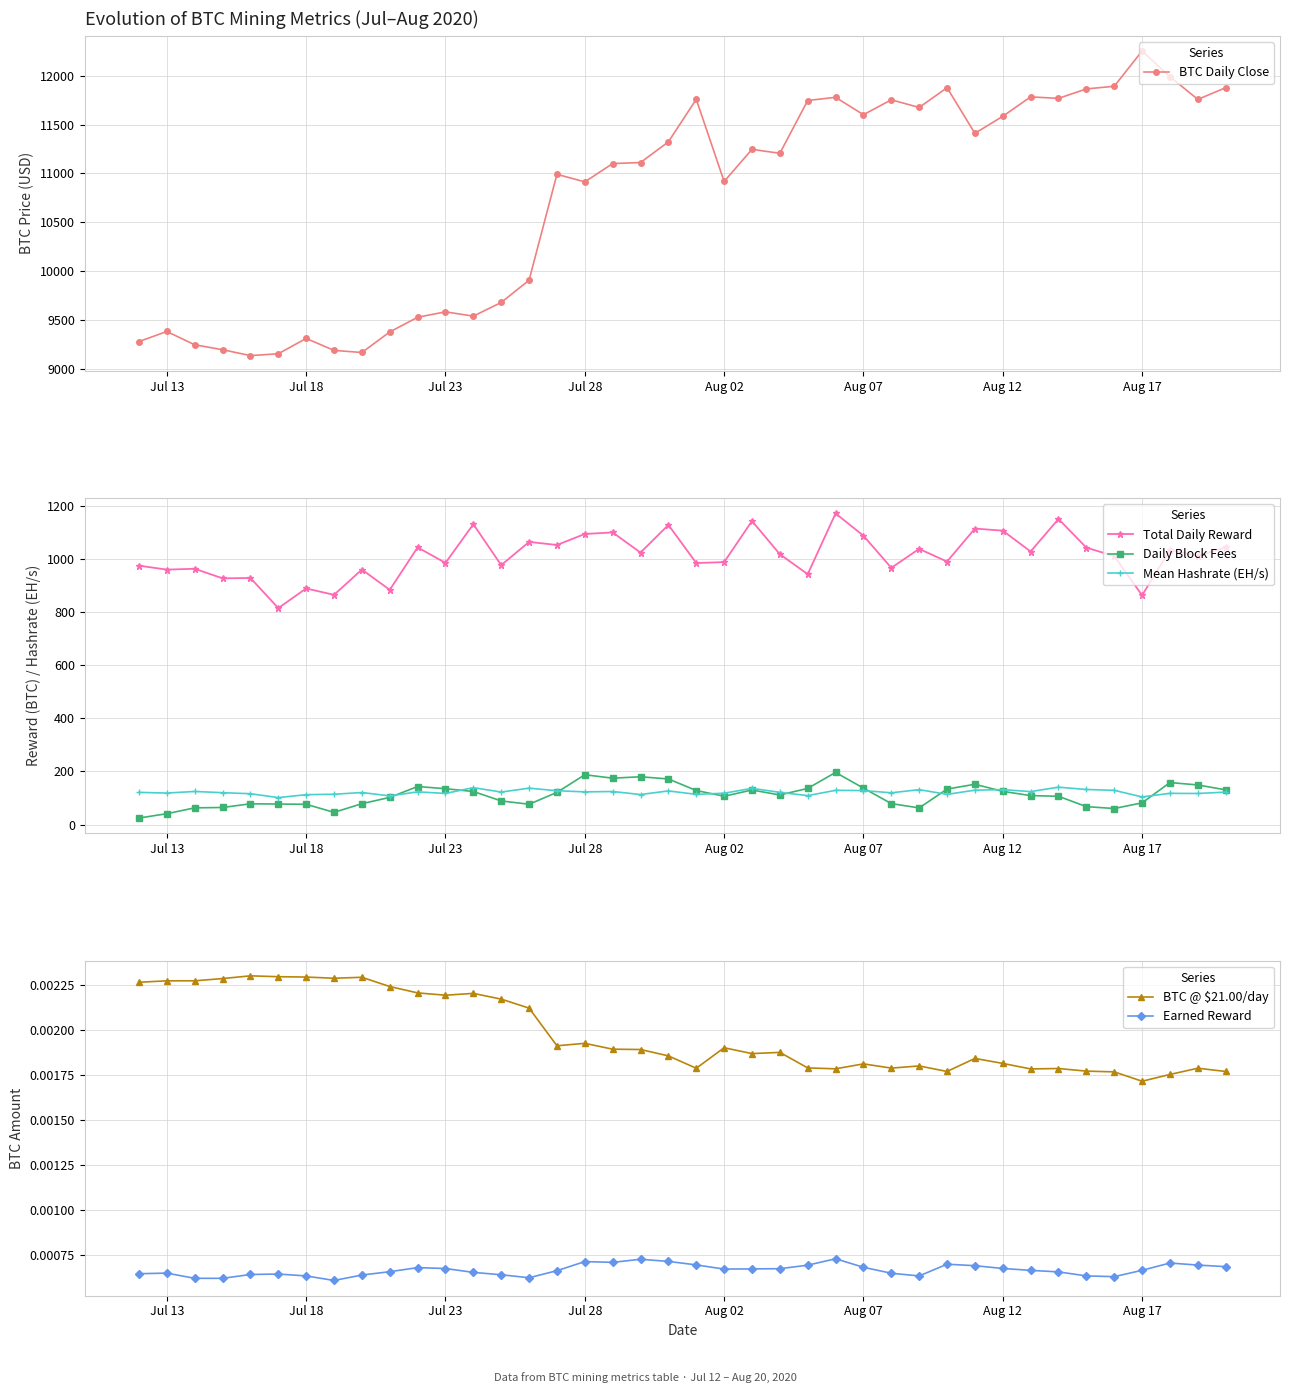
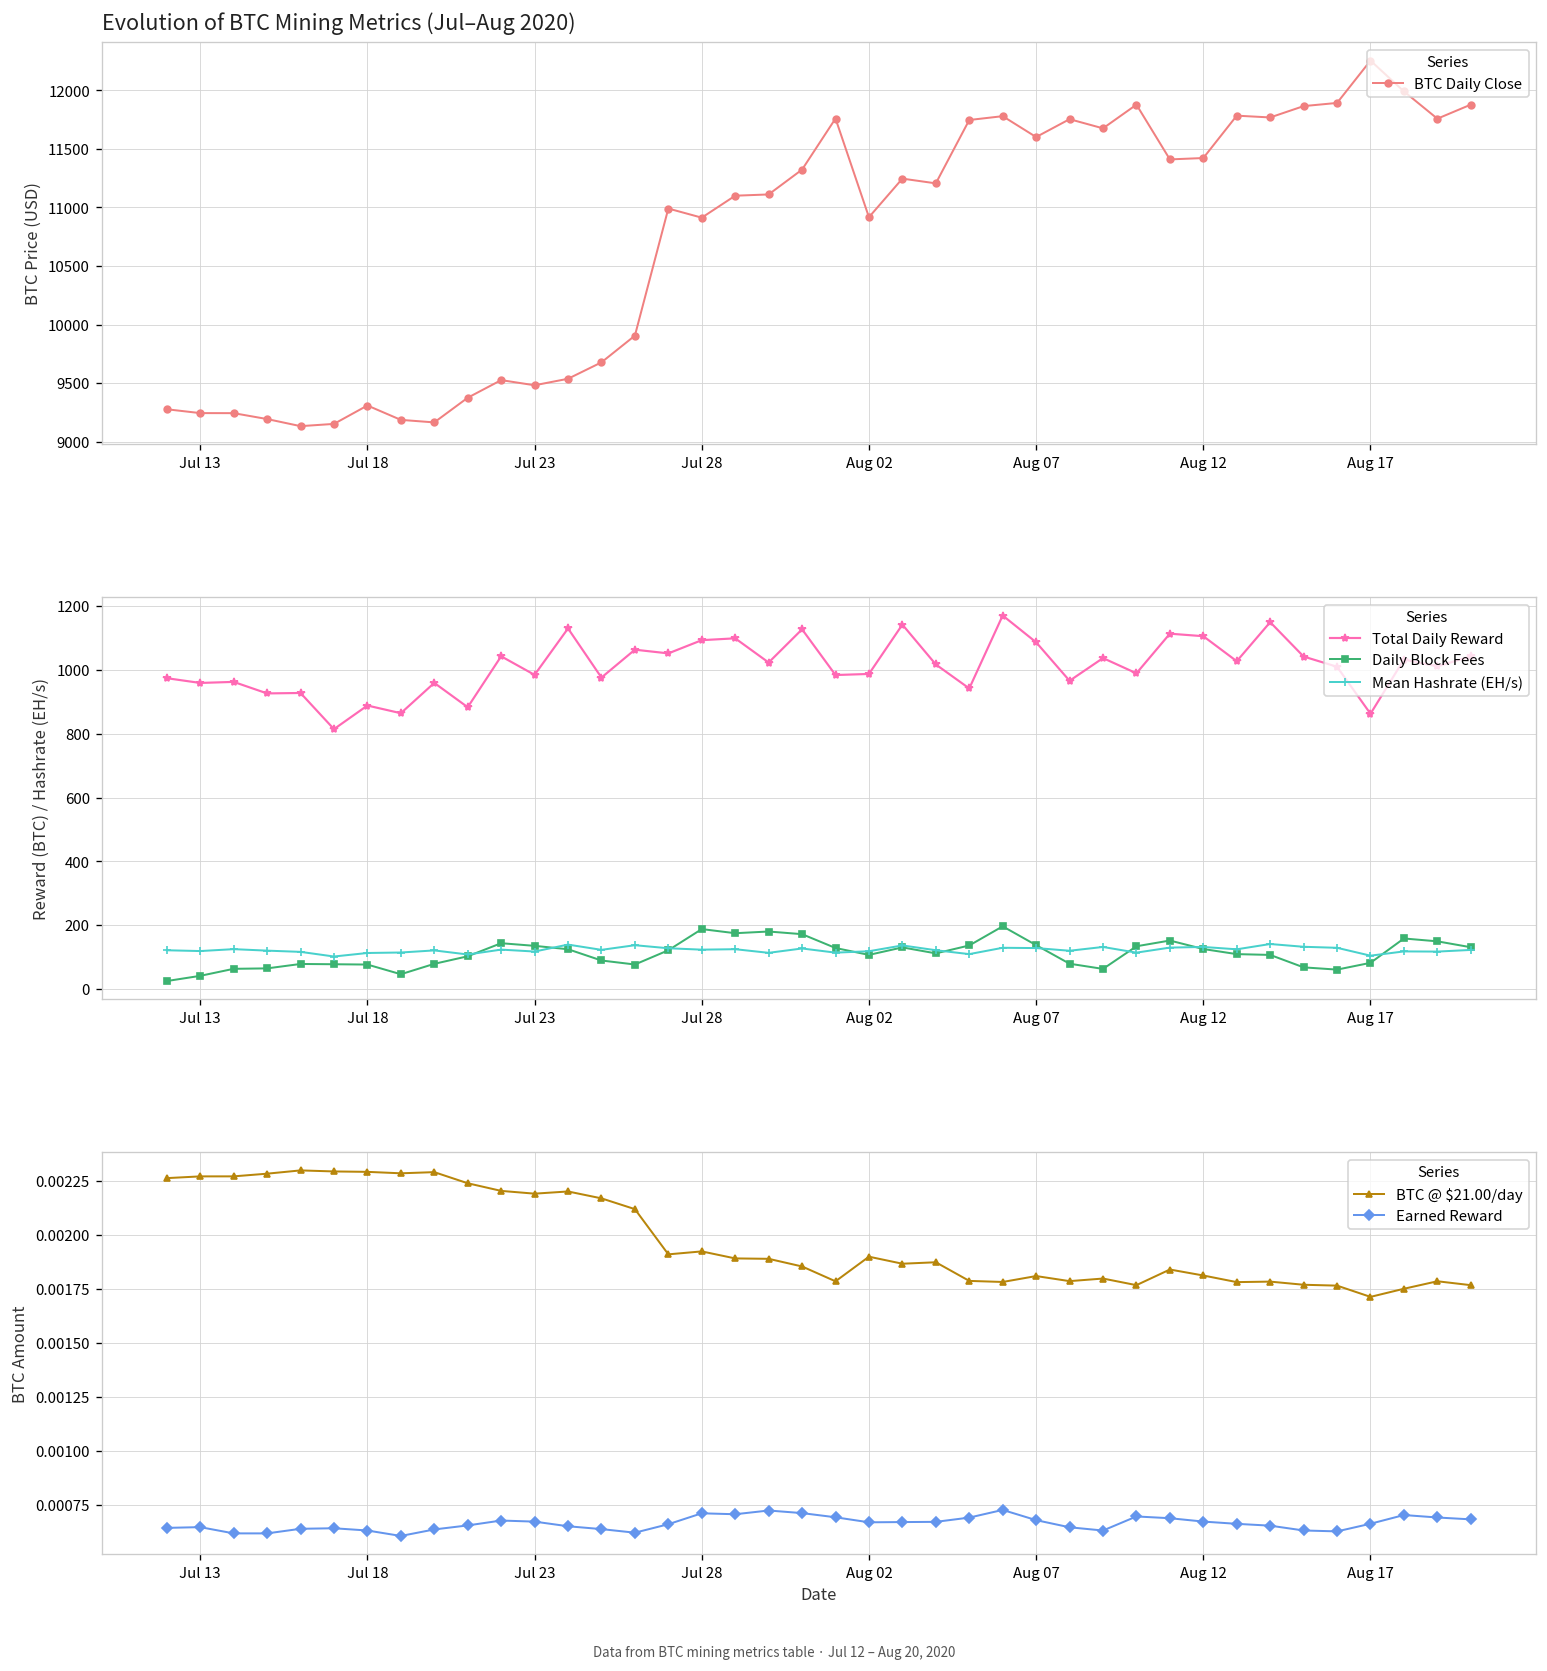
  {
    "Evolution of BTC Mining Metrics (Jul–Aug 2020)": {
-     "Jul 13": 9400,
+     "Jul 13": 9200,
      "Jul 18": 9300,
-     "Jul 23": 9600,
+     "Jul 23": 9500,
      "Jul 28": 10900,
      "Aug 02": 10900,
      "Aug 07": 11600,
-     "Aug 12": 11600
+     "Aug 12": 11400
    }
  }
